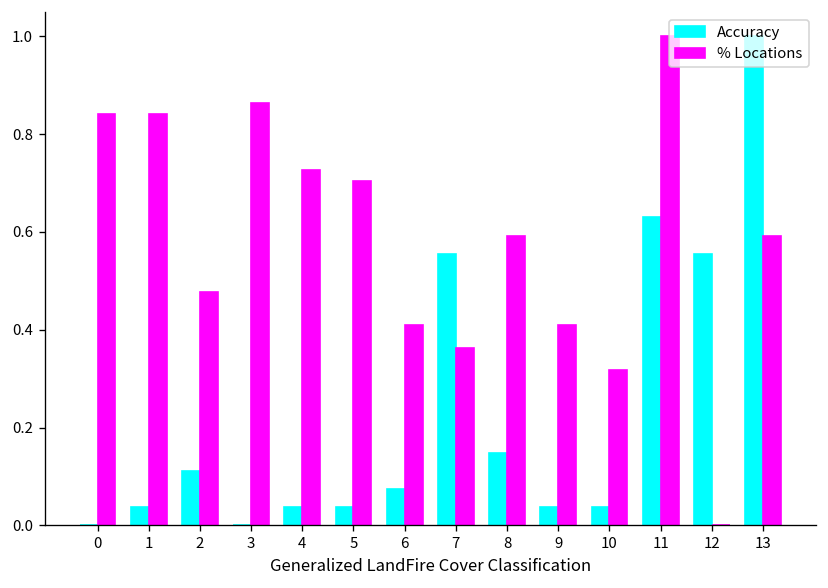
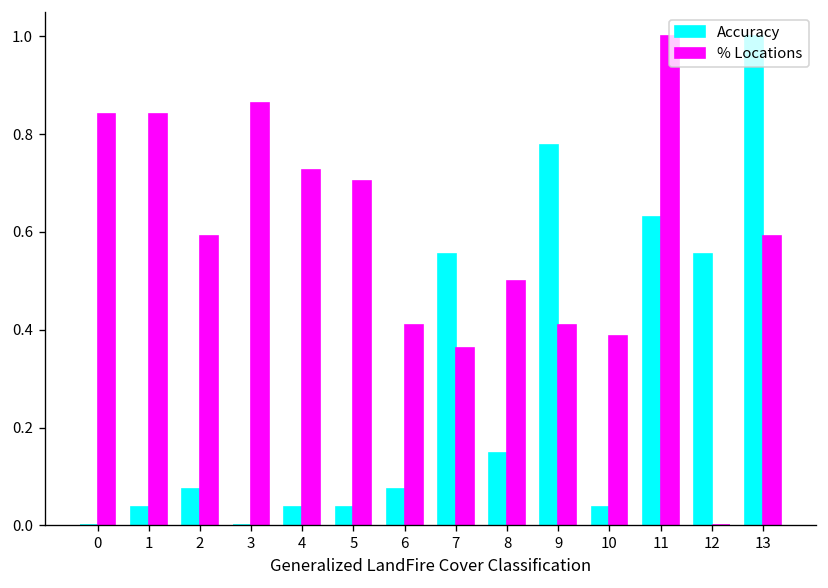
  {
    "Accuracy": {
      "0": 0.00,
      "1": 0.04,
-     "2": 0.11,
+     "2": 0.07,
      "3": 0.00,
      "4": 0.04,
      "5": 0.04,
      "6": 0.07,
      "7": 0.56,
      "8": 0.15,
-     "9": 0.04,
+     "9": 0.78,
      "10": 0.04,
      "11": 0.63,
      "12": 0.56
    },
    "% Locations": {
      "0": 0.84,
      "1": 0.84,
-     "2": 0.48,
+     "2": 0.59,
      "3": 0.86,
      "4": 0.73,
      "5": 0.70,
      "6": 0.41,
      "7": 0.36,
-     "8": 0.59,
+     "8": 0.50,
      "9": 0.41,
-     "10": 0.32,
+     "10": 0.39,
      "12": 0.00,
      "13": 0.59
    }
  }
